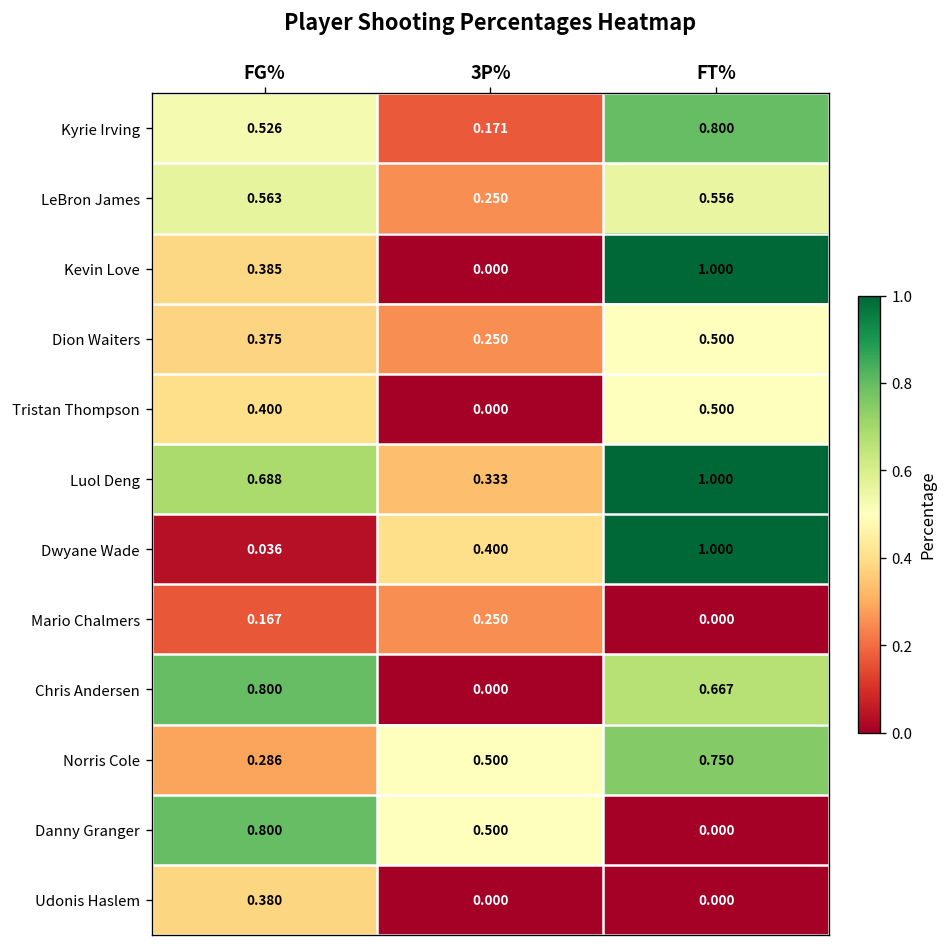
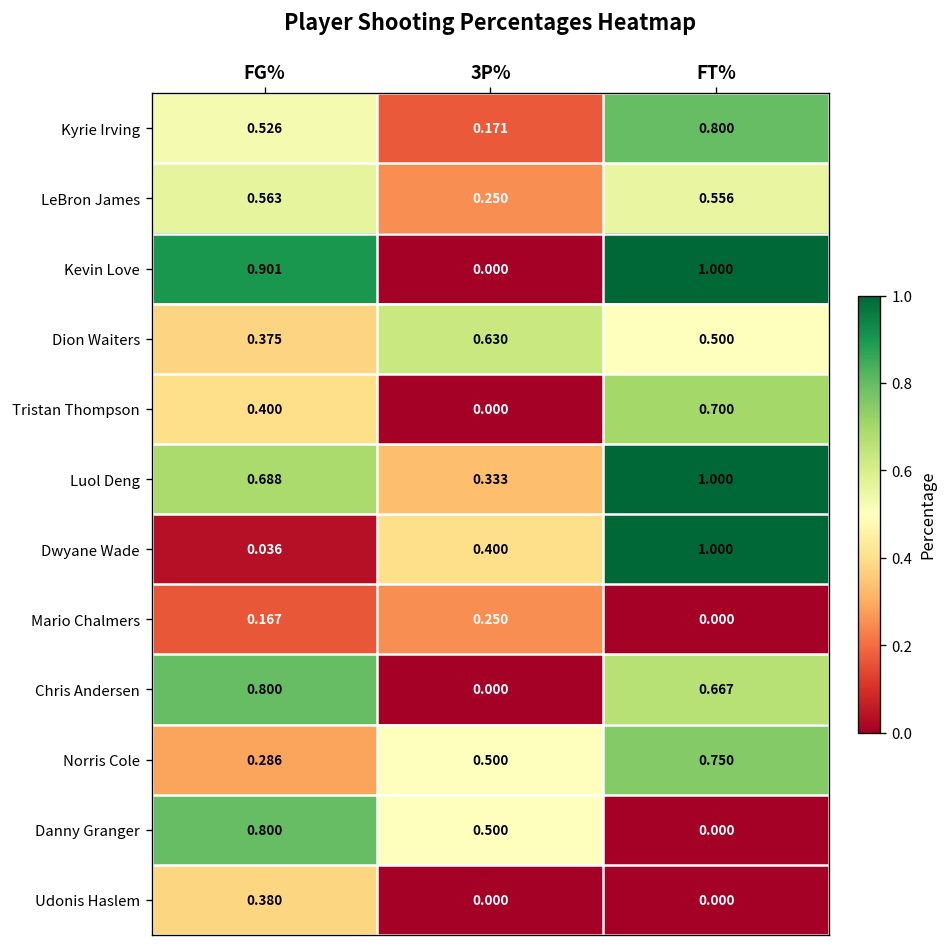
  {
    "Kyrie Irving": {
      "FG%": 0.526,
      "3P%": 0.171,
      "FT%": 0.800
    },
    "LeBron James": {
      "FG%": 0.563,
      "3P%": 0.250,
      "FT%": 0.556
    },
    "Kevin Love": {
-     "FG%": 0.385,
+     "FG%": 0.901,
      "3P%": 0.000,
      "FT%": 1.000
    },
    "Dion Waiters": {
      "FG%": 0.375,
-     "3P%": 0.250,
+     "3P%": 0.630,
      "FT%": 0.500
    },
    "Tristan Thompson": {
      "FG%": 0.400,
      "3P%": 0.000,
-     "FT%": 0.500
+     "FT%": 0.700
    },
    "Luol Deng": {
      "FG%": 0.688,
      "3P%": 0.333,
      "FT%": 1.000
    },
    "Dwyane Wade": {
      "FG%": 0.036,
      "3P%": 0.400,
      "FT%": 1.000
    },
    "Mario Chalmers": {
      "FG%": 0.167,
      "3P%": 0.250,
      "FT%": 0.000
    },
    "Chris Andersen": {
      "FG%": 0.800,
      "3P%": 0.000,
      "FT%": 0.667
    },
    "Norris Cole": {
      "FG%": 0.286,
      "3P%": 0.500,
      "FT%": 0.750
    },
    "Danny Granger": {
      "FG%": 0.800,
      "3P%": 0.500,
      "FT%": 0.000
    },
    "Udonis Haslem": {
      "FG%": 0.380,
      "3P%": 0.000,
      "FT%": 0.000
    }
  }
